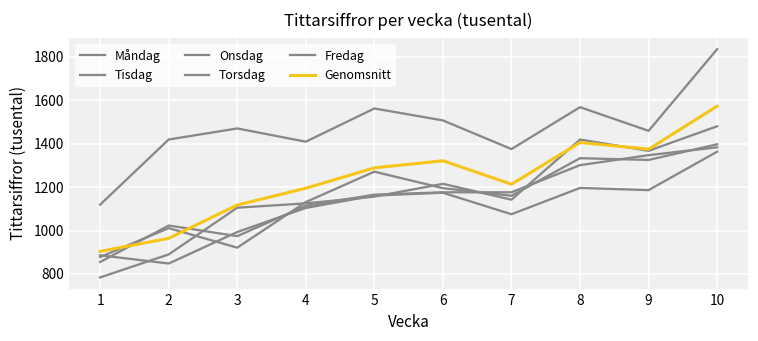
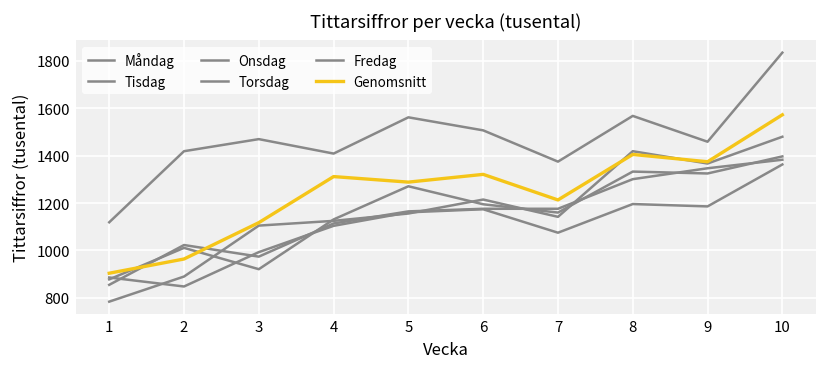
  {
    "Genomsnitt": {
      "1": 900,
      "2": 960,
-     "4": 1190,
+     "4": 1310,
      "5": 1290,
      "6": 1320,
      "7": 1210,
      "8": 1410,
      "10": 1570
    }
  }
